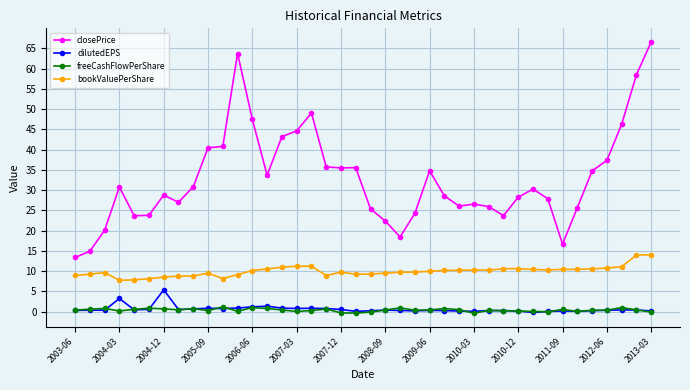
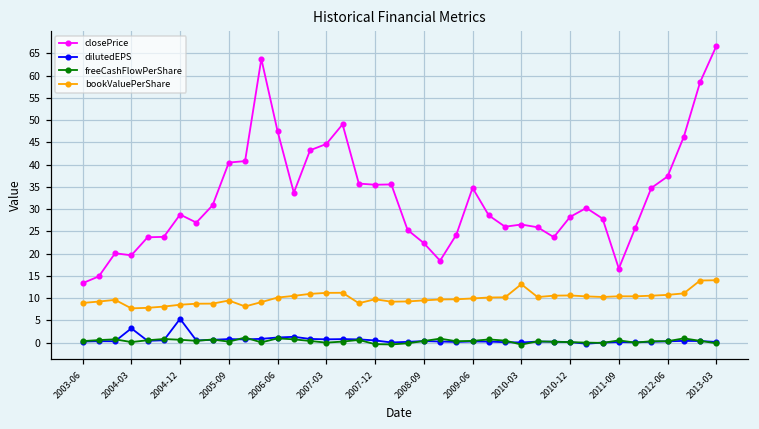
  {
    "closePrice": {
      "2003-06": 13,
-     "2004-03": 31,
+     "2004-03": 20,
      "2004-12": 29,
      "2005-09": 40,
      "2006-06": 48,
      "2007-03": 45,
      "2007-12": 35,
      "2008-09": 22,
      "2009-06": 35,
      "2010-03": 27,
      "2010-12": 28,
      "2011-09": 17,
      "2012-06": 37,
      "2013-03": 67
    },
    "dilutedEPS": {
      "2004-03": 3,
      "2004-12": 5,
      "2007-03": 1,
      "2007-12": 1
    },
    "freeCashFlowPerShare": {
      "2004-03": 0,
      "2004-12": 1,
      "2007-03": 0,
      "2007-12": 0
    },
    "bookValuePerShare": {
      "2003-06": 9,
      "2004-03": 8,
      "2004-12": 9,
      "2005-09": 9,
      "2006-06": 10,
      "2007-03": 11,
      "2007-12": 10,
      "2008-09": 9,
      "2009-06": 10,
-     "2010-03": 10,
+     "2010-03": 13,
      "2010-12": 11,
      "2011-09": 10,
      "2012-06": 11,
      "2013-03": 14
    }
  }
